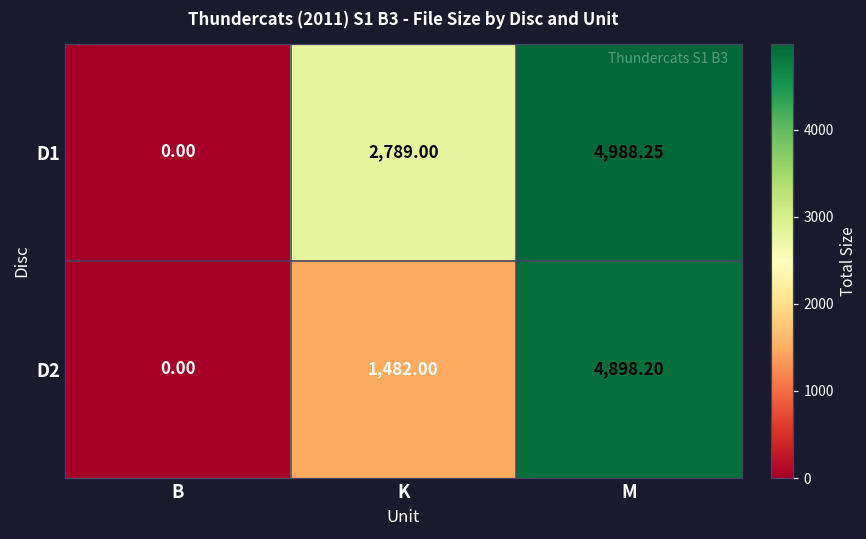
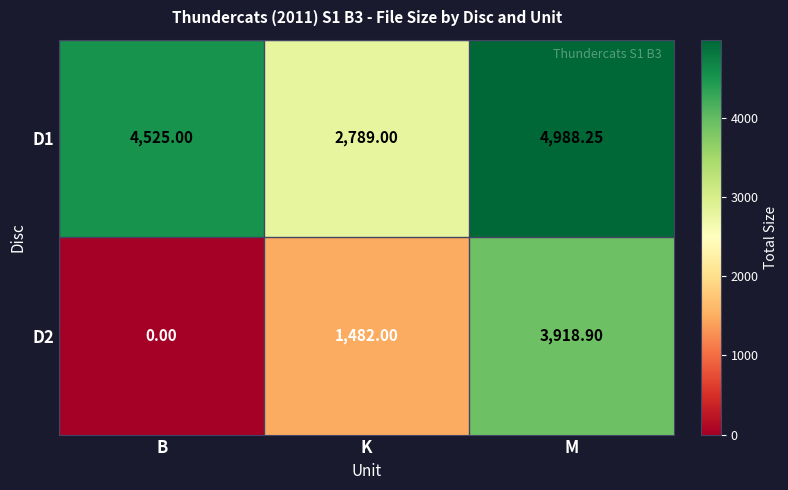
  {
    "D1": {
-     "B": "0.00",
+     "B": "4,525.00",
      "K": "2,789.00"
    },
    "D2": {
      "B": "0.00",
      "K": "1,482.00",
-     "M": "4,898.20"
+     "M": "3,918.90"
    }
  }
